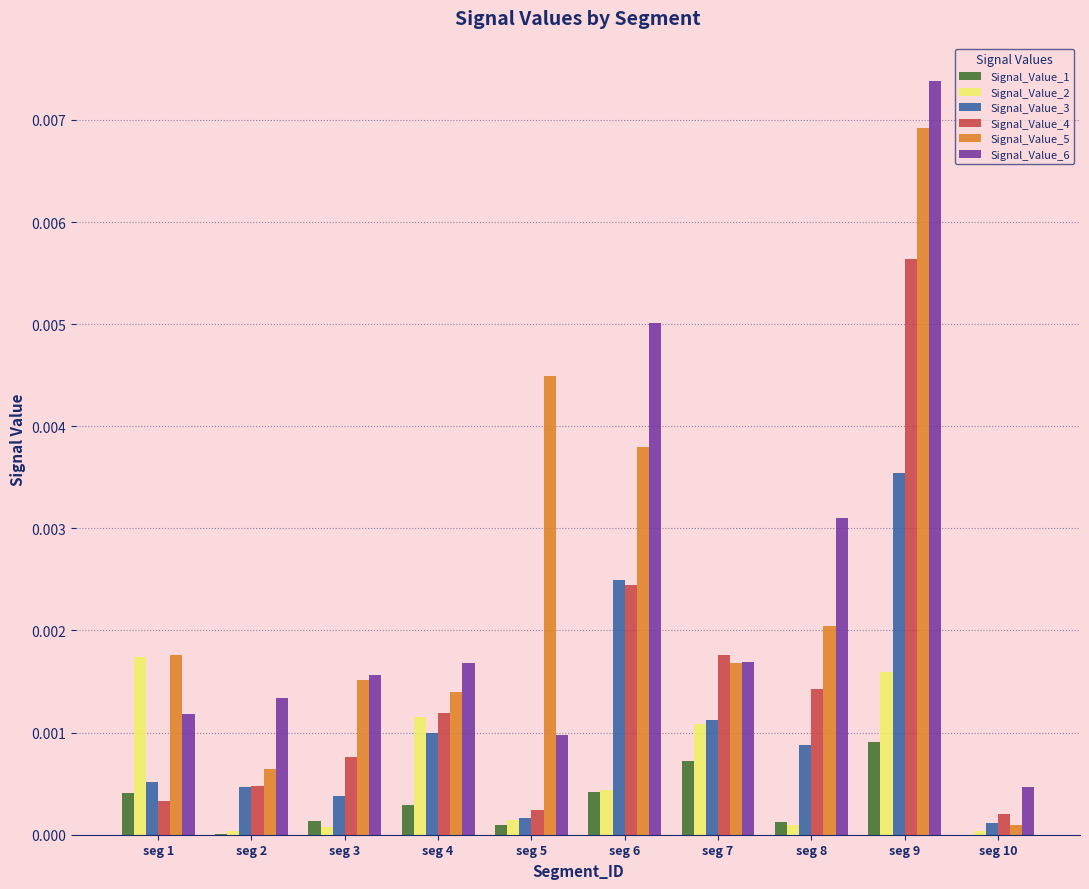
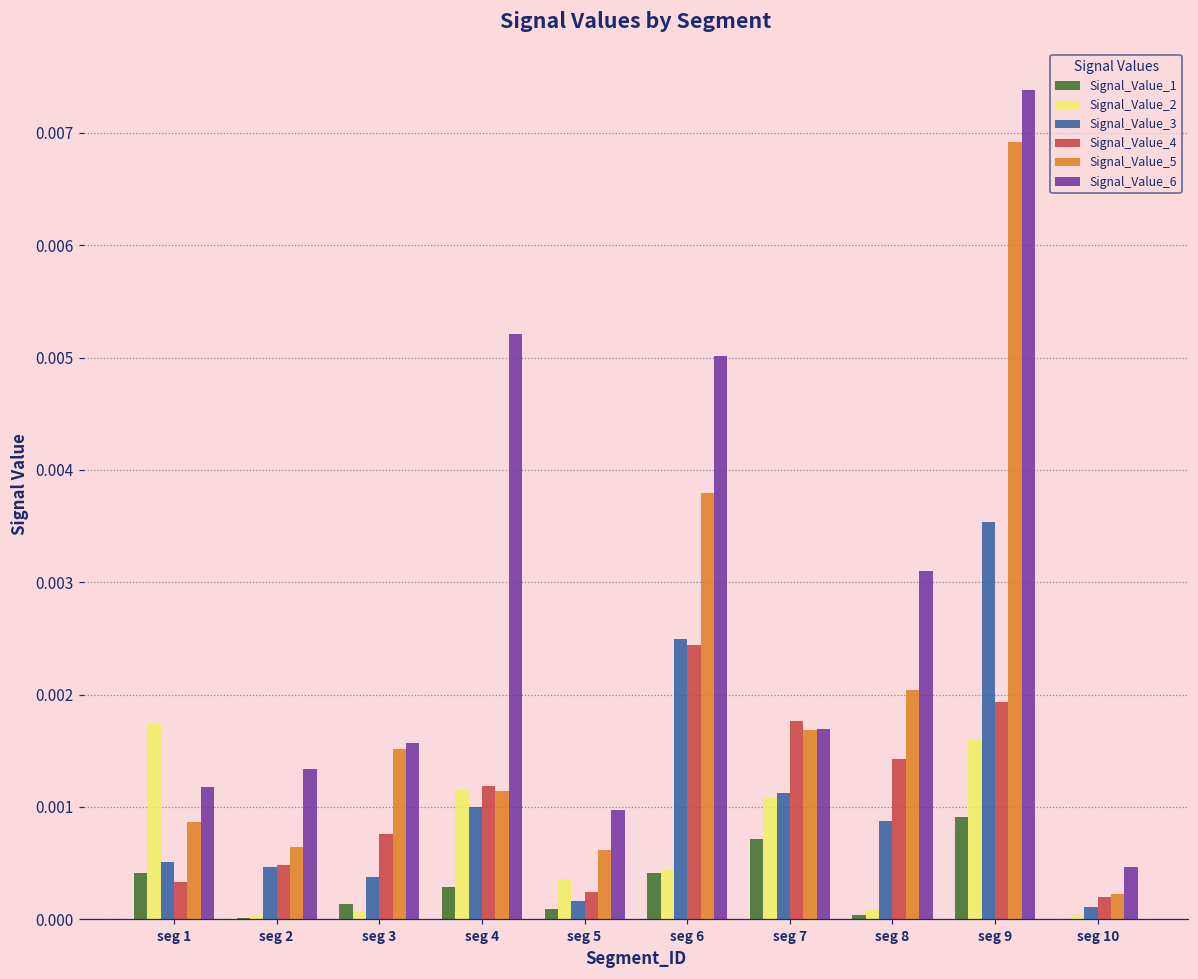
  {
    "Signal_Value_1": {
      "seg 1": 0.00041,
      "seg 3": 0.00014,
      "seg 4": 0.00029,
      "seg 5": 0.00010,
      "seg 6": 0.00042,
      "seg 7": 0.00072,
-     "seg 8": 0.00013,
+     "seg 8": 0.00004,
      "seg 9": 0.00091
    },
    "Signal_Value_2": {
      "seg 1": 0.00174,
      "seg 2": 0.00004,
      "seg 3": 0.00007,
      "seg 4": 0.00116,
-     "seg 5": 0.00014,
+     "seg 5": 0.00036,
      "seg 6": 0.00044,
      "seg 7": 0.00108,
      "seg 8": 0.00009,
      "seg 9": 0.00159,
      "seg 10": 0.00004
    },
    "Signal_Value_3": {
      "seg 1": 0.00051,
      "seg 2": 0.00046,
      "seg 3": 0.00038,
      "seg 4": 0.00100,
      "seg 5": 0.00016,
      "seg 6": 0.00250,
      "seg 7": 0.00112,
      "seg 8": 0.00088,
      "seg 9": 0.00354,
      "seg 10": 0.00011
    },
    "Signal_Value_4": {
      "seg 1": 0.00033,
      "seg 2": 0.00048,
      "seg 3": 0.00076,
      "seg 4": 0.00119,
      "seg 5": 0.00024,
      "seg 6": 0.00244,
      "seg 7": 0.00176,
      "seg 8": 0.00143,
-     "seg 9": 0.00564,
+     "seg 9": 0.00193,
      "seg 10": 0.00020
    },
    "Signal_Value_5": {
-     "seg 1": 0.00176,
+     "seg 1": 0.00087,
      "seg 2": 0.00064,
      "seg 3": 0.00151,
-     "seg 4": 0.00140,
-     "seg 5": 0.00449,
+     "seg 4": 0.00115,
+     "seg 5": 0.00062,
      "seg 6": 0.00380,
      "seg 7": 0.00168,
      "seg 8": 0.00204,
      "seg 9": 0.00692,
-     "seg 10": 0.00010
+     "seg 10": 0.00022
    },
    "Signal_Value_6": {
      "seg 1": 0.00118,
      "seg 2": 0.00133,
      "seg 3": 0.00157,
-     "seg 4": 0.00169,
+     "seg 4": 0.00521,
      "seg 5": 0.00097,
      "seg 6": 0.00501,
      "seg 7": 0.00170,
      "seg 8": 0.00310,
      "seg 9": 0.00738,
      "seg 10": 0.00046
    }
  }
